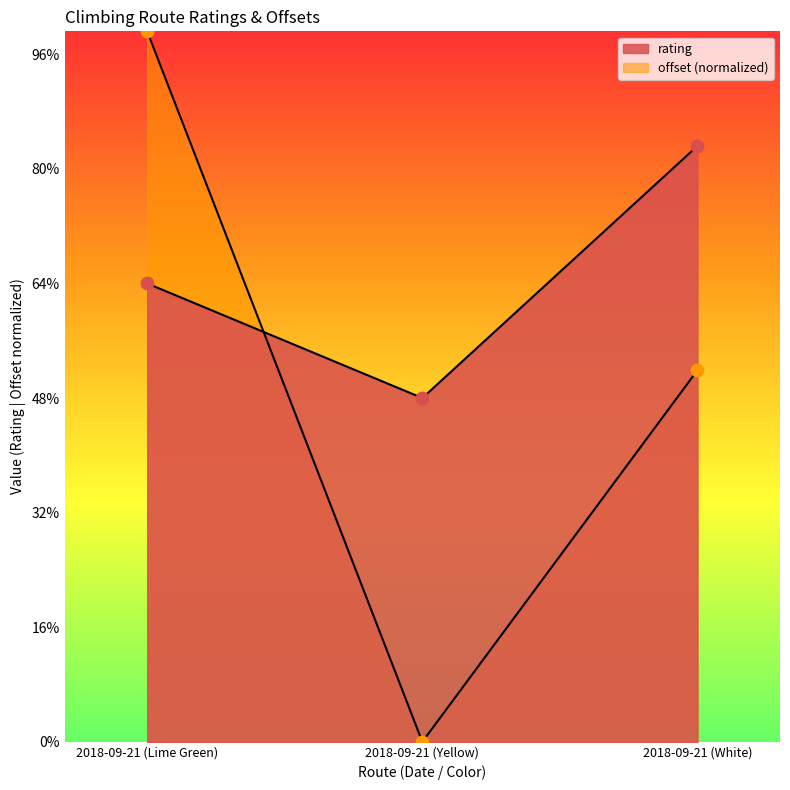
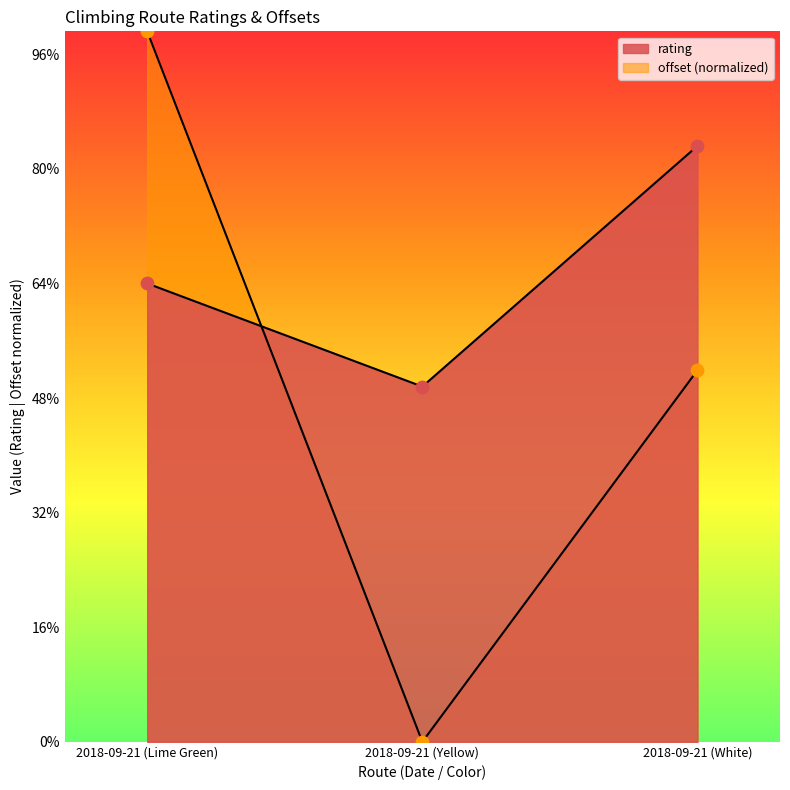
  {
    "rating": {
      "2018-09-21 (Lime Green)": "64%",
-     "2018-09-21 (Yellow)": "48%",
+     "2018-09-21 (Yellow)": "50%",
      "2018-09-21 (White)": "83%"
    },
    "offset (normalized)": {
      "2018-09-21 (Lime Green)": "99%",
      "2018-09-21 (Yellow)": "0%",
      "2018-09-21 (White)": "52%"
    }
  }
